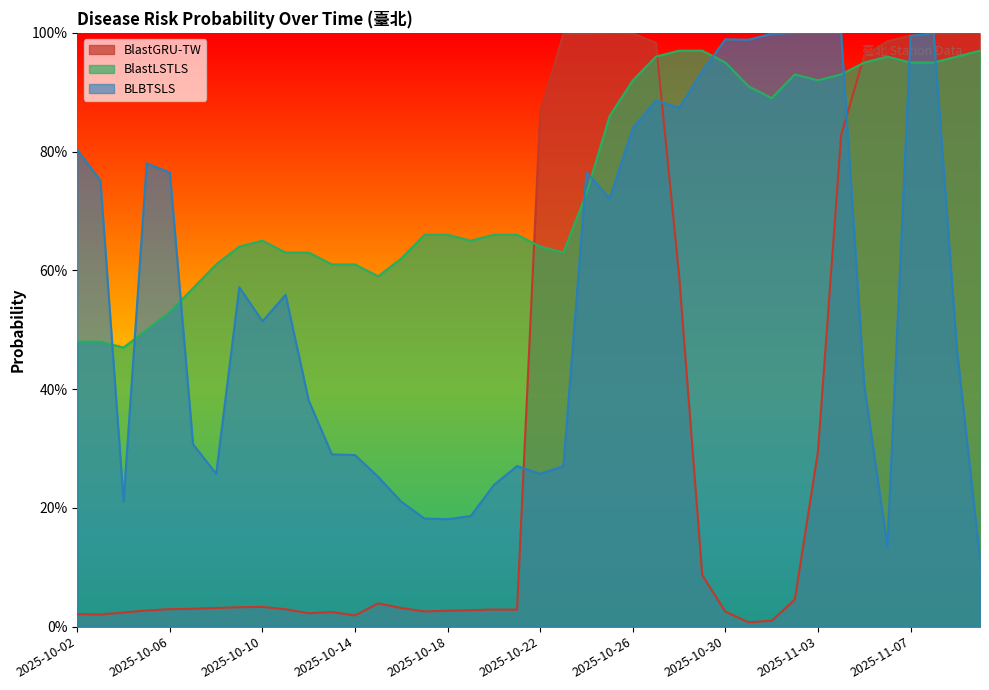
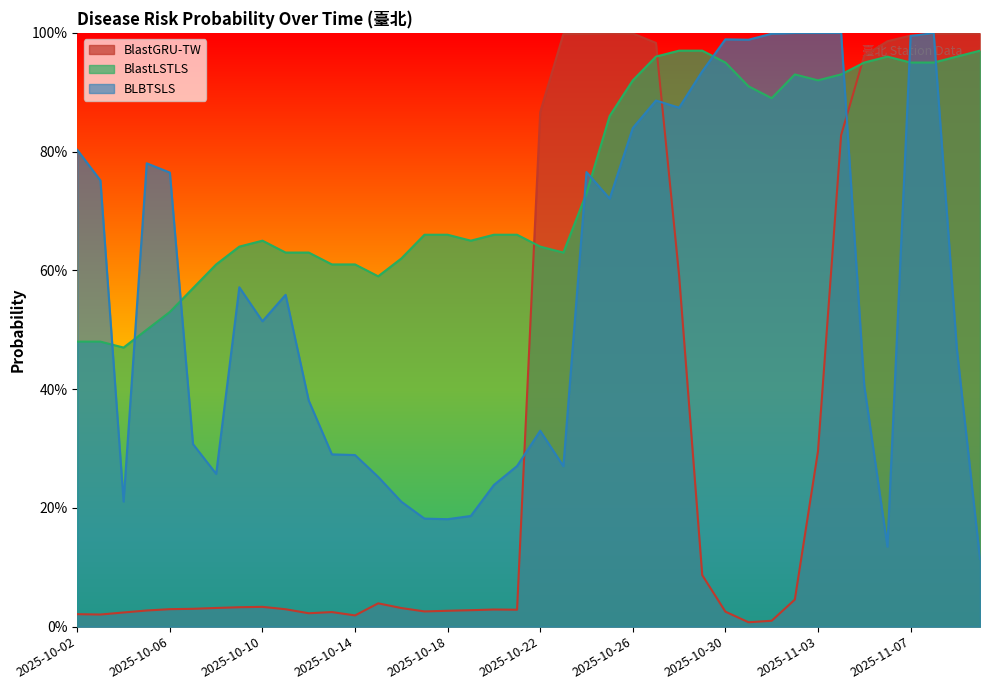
  {
    "BlastGRU-TW": {
      "2025-10-02": "2%",
      "2025-10-06": "3%",
      "2025-10-10": "3%",
      "2025-10-14": "2%",
      "2025-10-18": "3%",
      "2025-10-22": "87%",
      "2025-10-26": "100%",
      "2025-10-30": "3%",
      "2025-11-03": "30%"
    },
    "BlastLSTLS": {
      "2025-10-02": "48%",
      "2025-10-06": "53%",
      "2025-10-10": "65%",
      "2025-10-14": "61%",
      "2025-10-18": "66%",
      "2025-10-22": "64%",
      "2025-10-26": "92%",
      "2025-10-30": "95%",
      "2025-11-03": "92%",
      "2025-11-07": "95%"
    },
    "BLBTSLS": {
      "2025-10-02": "80%",
      "2025-10-06": "76%",
      "2025-10-10": "51%",
      "2025-10-14": "29%",
      "2025-10-18": "18%",
-     "2025-10-22": "26%",
+     "2025-10-22": "33%",
      "2025-10-26": "84%",
      "2025-10-30": "99%",
      "2025-11-03": "100%"
    }
  }
